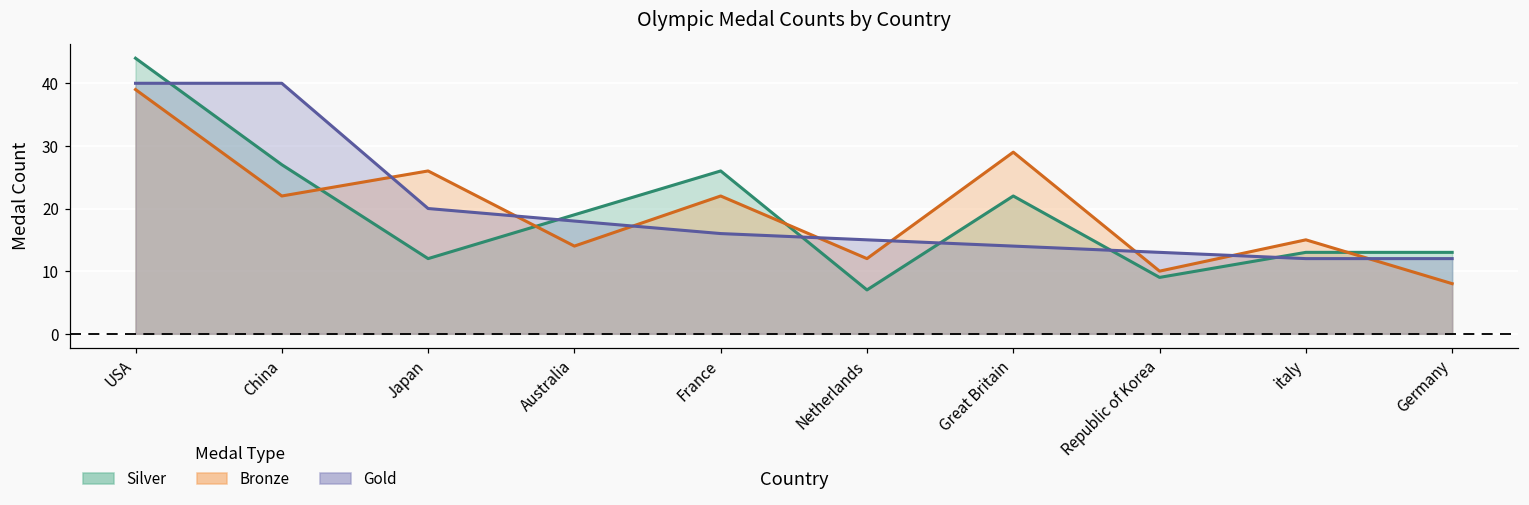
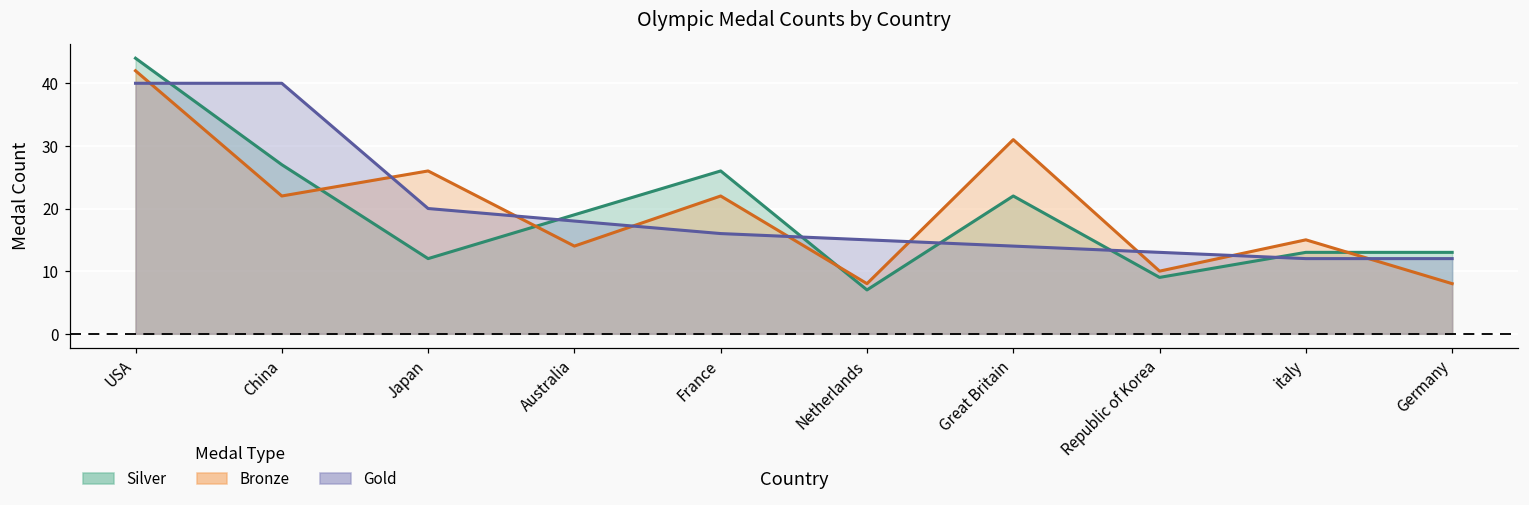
  {
    "Bronze": {
-     "USA": 39,
+     "USA": 42,
      "China": 22,
      "Japan": 26,
      "Australia": 14,
      "France": 22,
-     "Netherlands": 12,
-     "Great Britain": 29,
+     "Netherlands": 8,
+     "Great Britain": 31,
      "Republic of Korea": 10,
      "italy": 15,
      "Germany": 8
    }
  }
